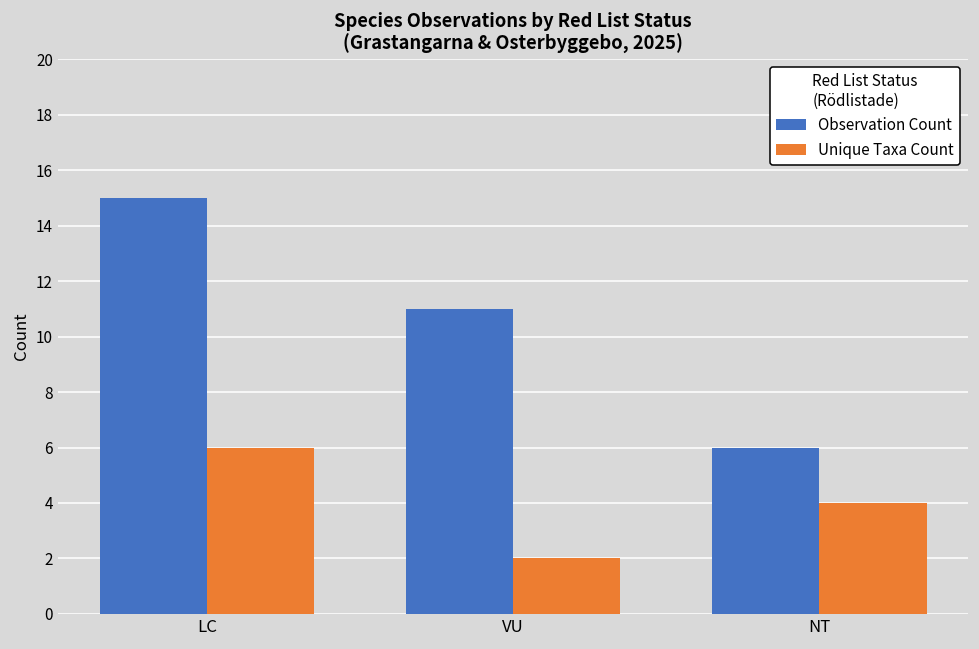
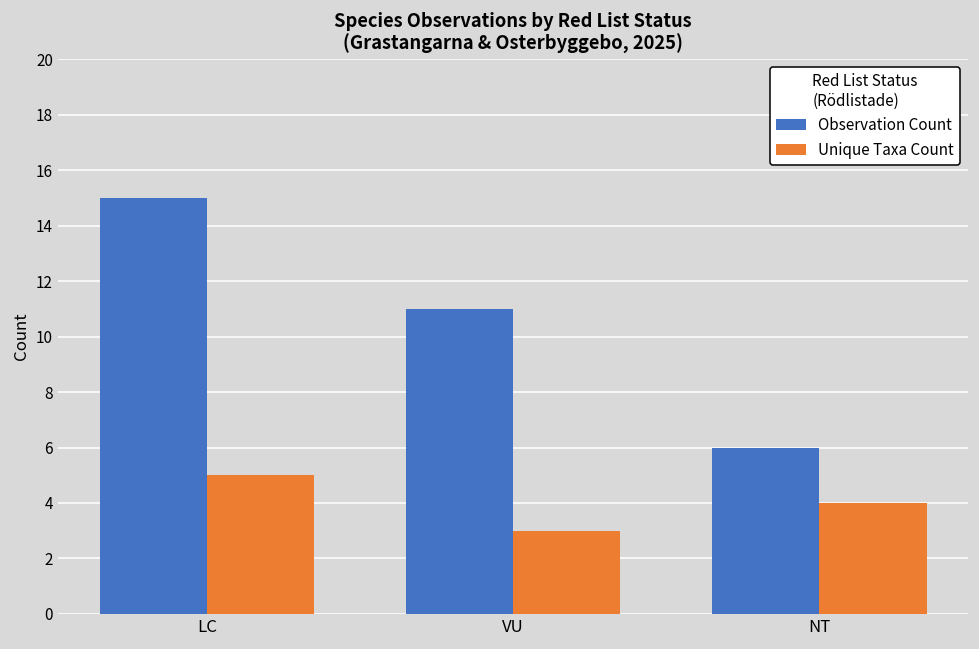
  {
    "Observation Count": {
      "LC": 15,
      "VU": 11,
      "NT": 6
    },
    "Unique Taxa Count": {
-     "LC": 6,
-     "VU": 2,
+     "LC": 5,
+     "VU": 3,
      "NT": 4
    }
  }
